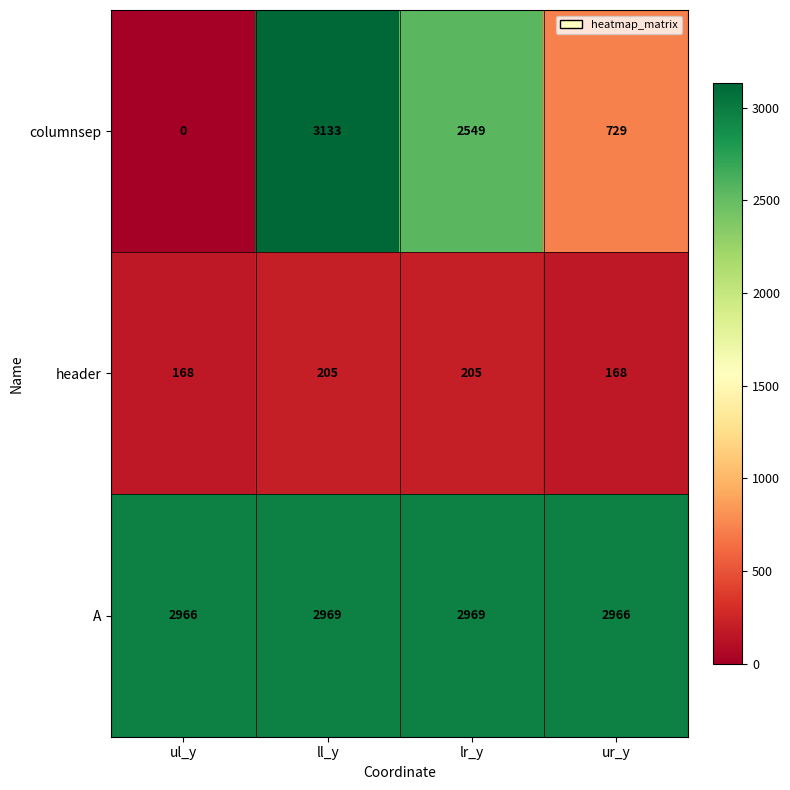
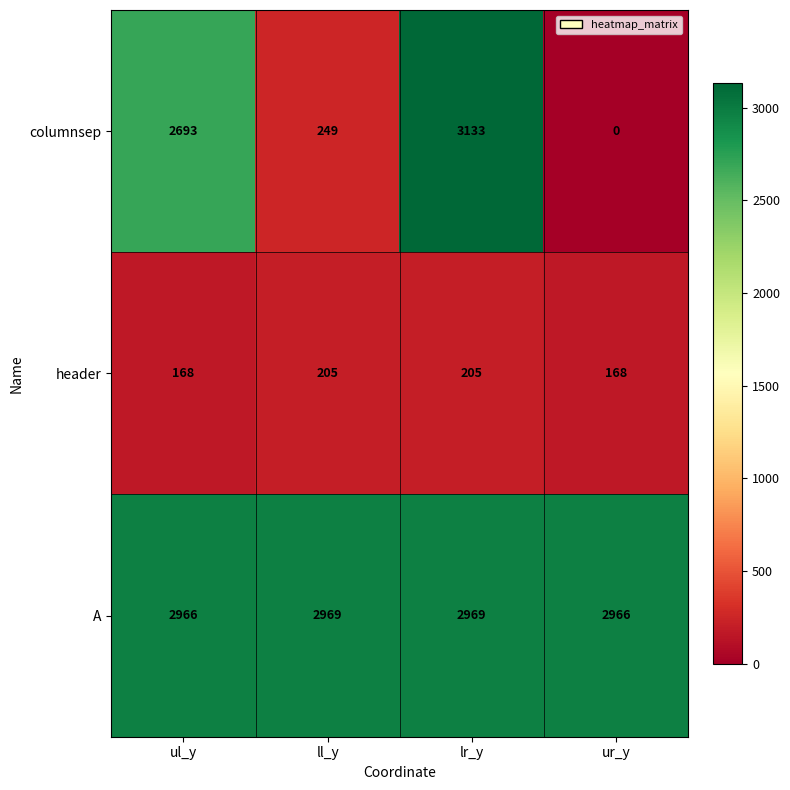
  {
    "columnsep": {
-     "ul_y": 0,
-     "ll_y": 3133,
-     "lr_y": 2549,
-     "ur_y": 729
+     "ul_y": 2693,
+     "ll_y": 249,
+     "lr_y": 3133,
+     "ur_y": 0
    },
    "header": {
      "ul_y": 168,
      "ll_y": 205,
      "lr_y": 205,
      "ur_y": 168
    },
    "A": {
      "ul_y": 2966,
      "ll_y": 2969,
      "lr_y": 2969,
      "ur_y": 2966
    }
  }
